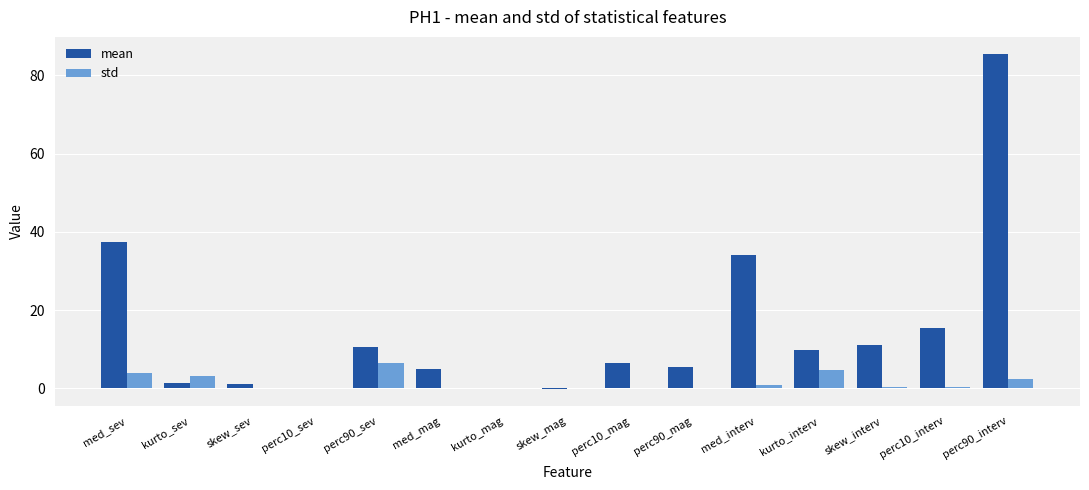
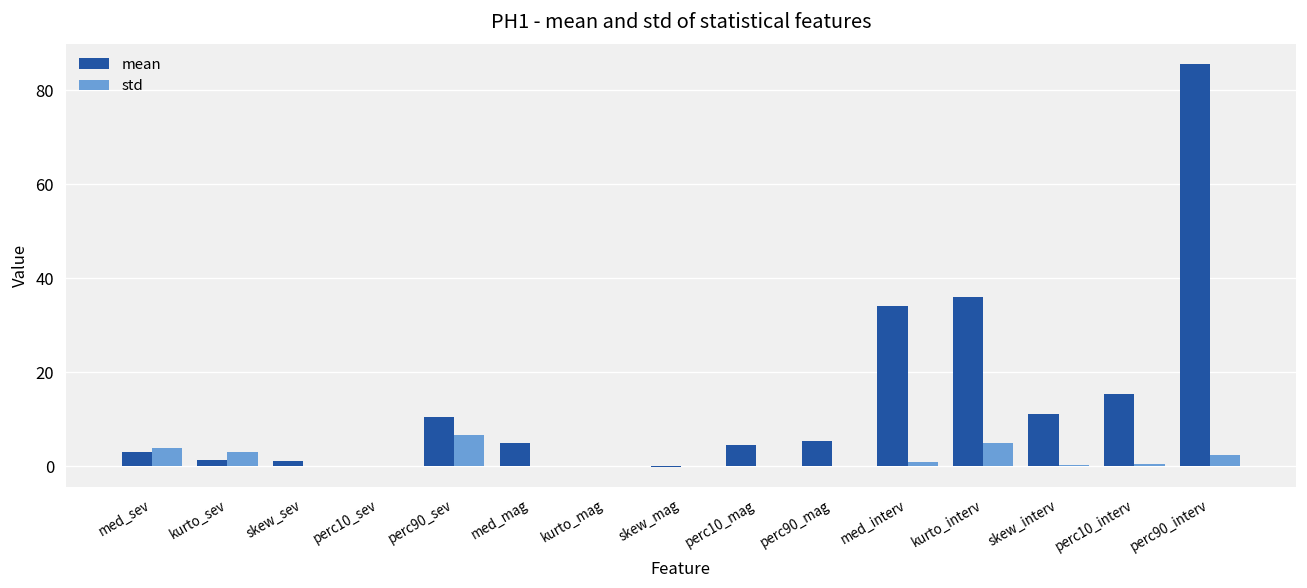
  {
    "mean": {
-     "med_sev": 37,
+     "med_sev": 3,
      "kurto_sev": 1,
      "skew_sev": 1,
      "perc10_sev": 0,
      "perc90_sev": 11,
      "med_mag": 5,
-     "perc10_mag": 7,
+     "perc10_mag": 4,
      "perc90_mag": 5,
      "med_interv": 34,
-     "kurto_interv": 10,
+     "kurto_interv": 36,
      "skew_interv": 11,
      "perc10_interv": 15,
      "perc90_interv": 86
    },
    "std": {
      "med_sev": 4,
      "kurto_sev": 3,
      "perc10_sev": 0,
      "perc90_sev": 7,
      "med_interv": 1,
      "kurto_interv": 5,
      "perc90_interv": 2
    }
  }
